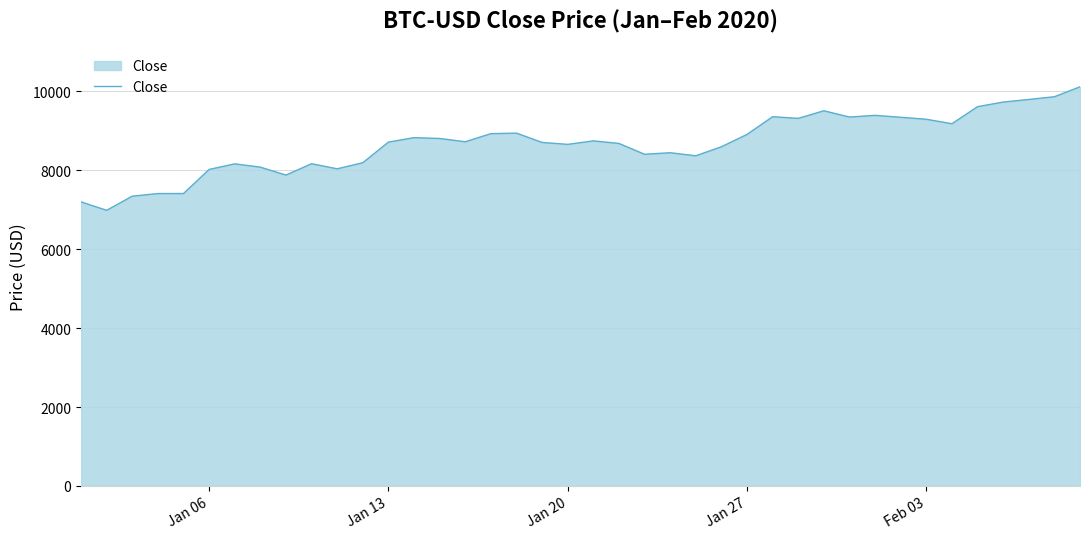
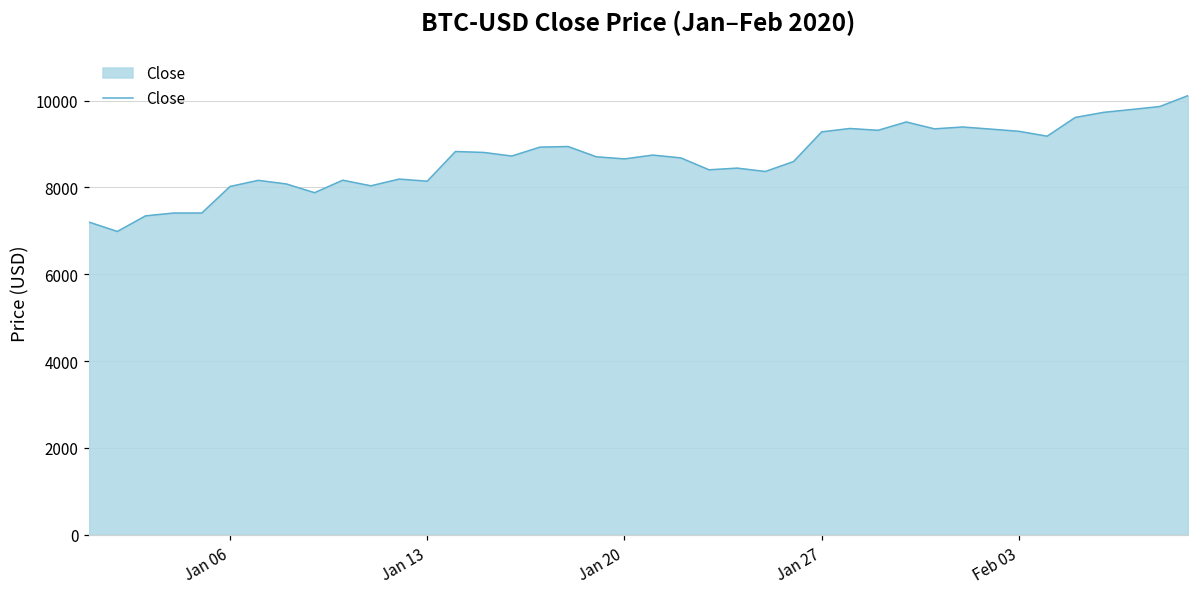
  {
    "Jan 06": 8000,
-   "Jan 13": 8700,
+   "Jan 13": 8100,
    "Jan 20": 8700,
-   "Jan 27": 8900,
+   "Jan 27": 9300,
    "Feb 03": 9300
  }
